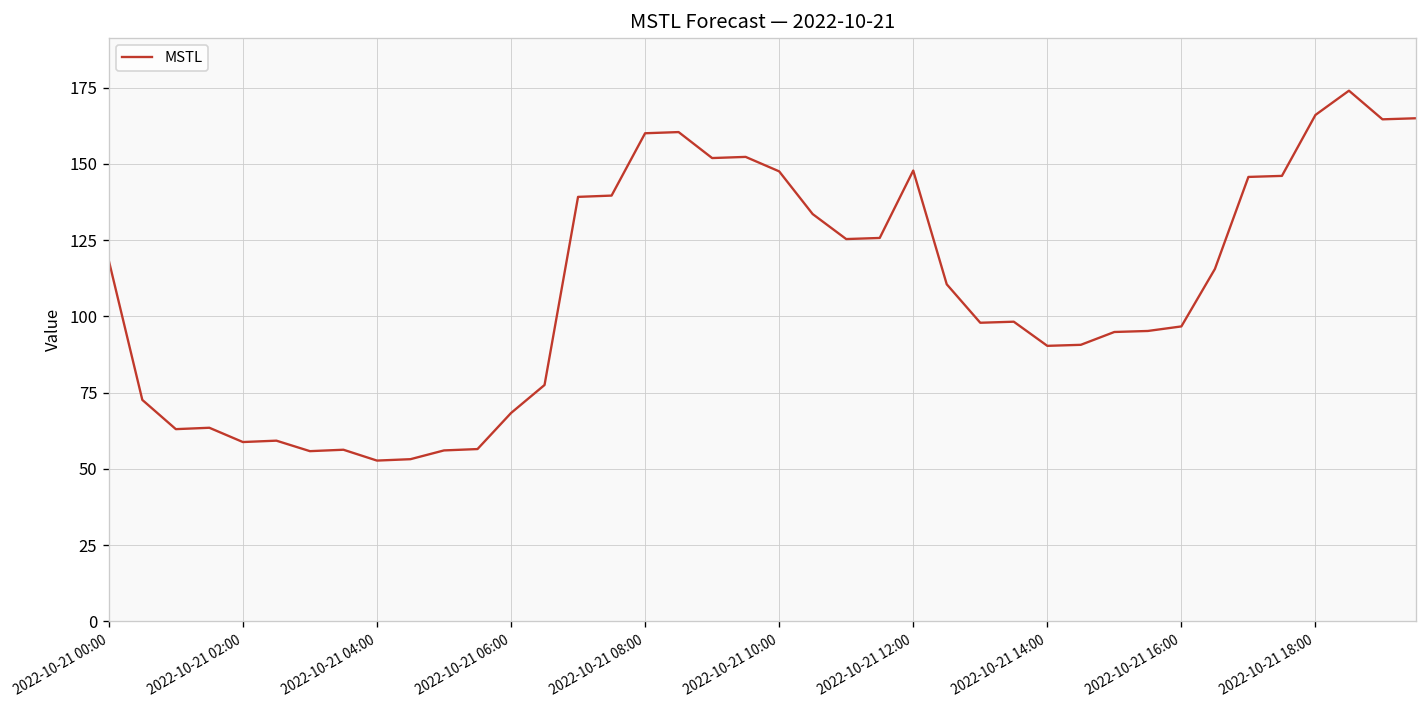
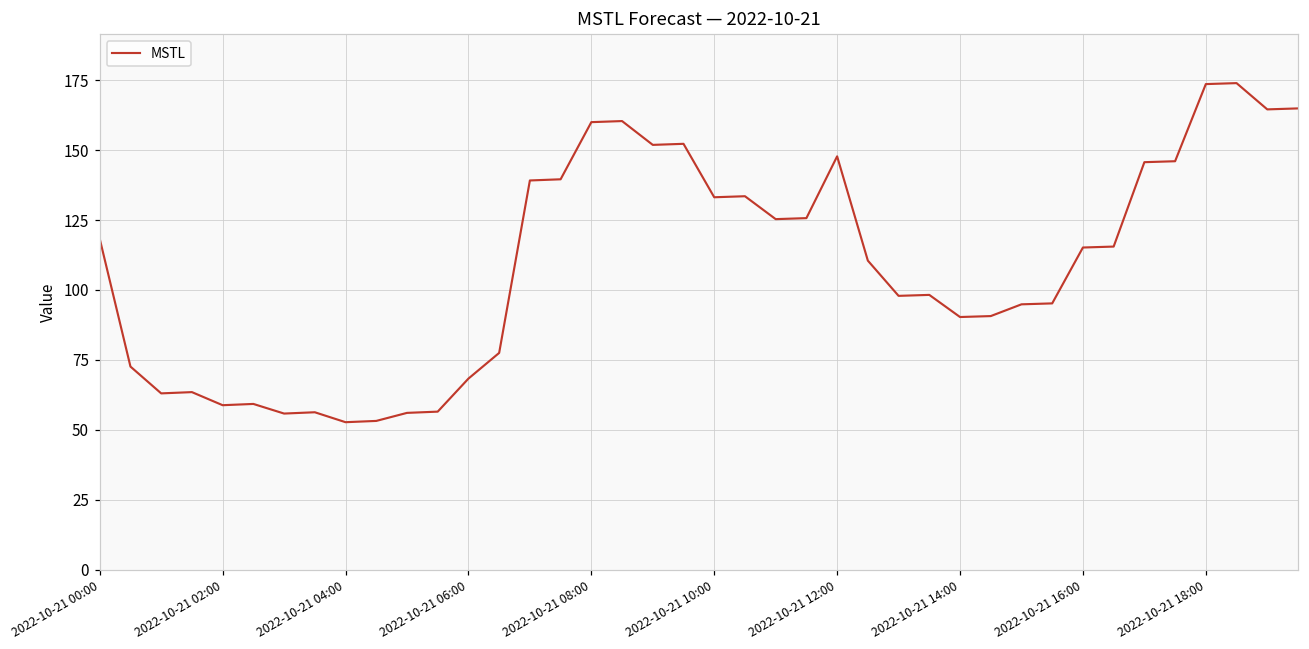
  {
    "2022-10-21 00:00": 118,
    "2022-10-21 02:00": 59,
    "2022-10-21 04:00": 53,
    "2022-10-21 06:00": 68,
    "2022-10-21 08:00": 160,
-   "2022-10-21 10:00": 148,
+   "2022-10-21 10:00": 133,
    "2022-10-21 12:00": 148,
    "2022-10-21 14:00": 90,
-   "2022-10-21 16:00": 97,
-   "2022-10-21 18:00": 166
+   "2022-10-21 16:00": 115,
+   "2022-10-21 18:00": 174
  }
